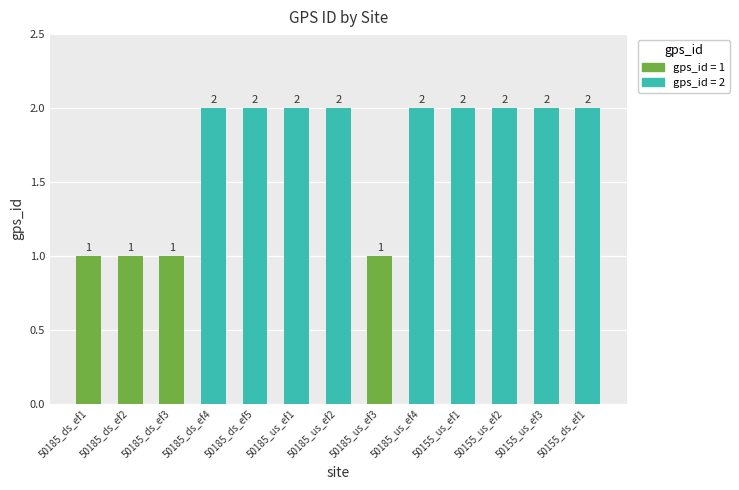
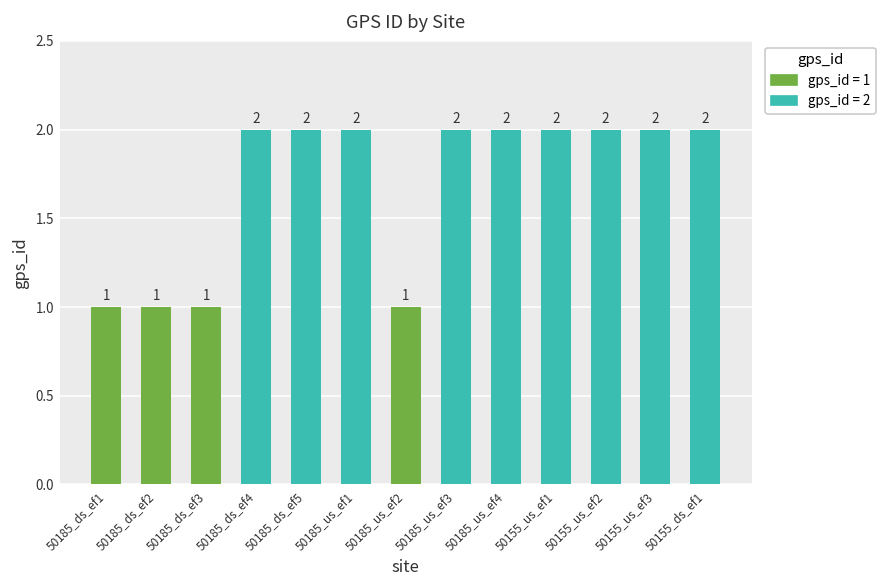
  {
    "50185_ds_ef1": 1,
    "50185_ds_ef2": 1,
    "50185_ds_ef3": 1,
    "50185_ds_ef4": 2,
    "50185_ds_ef5": 2,
    "50185_us_ef1": 2,
-   "50185_us_ef2": 2,
-   "50185_us_ef3": 1,
+   "50185_us_ef2": 1,
+   "50185_us_ef3": 2,
    "50185_us_ef4": 2,
    "50155_us_ef1": 2,
    "50155_us_ef2": 2,
    "50155_us_ef3": 2,
    "50155_ds_ef1": 2
  }
